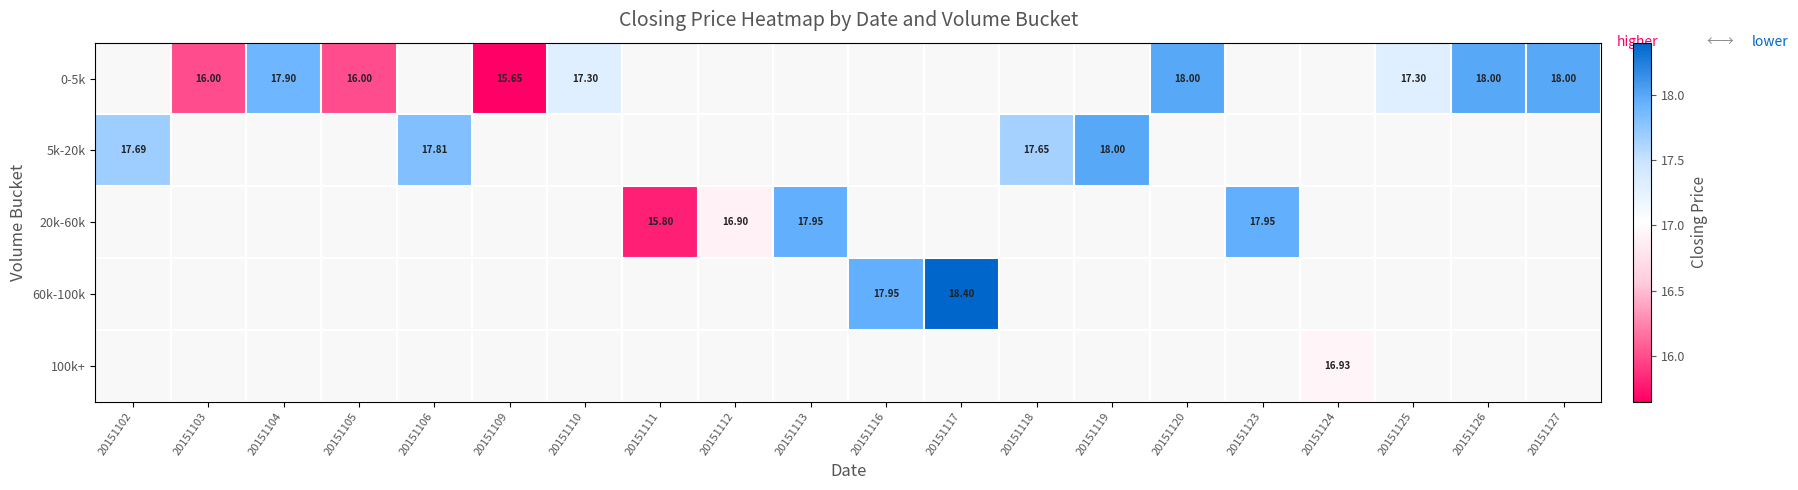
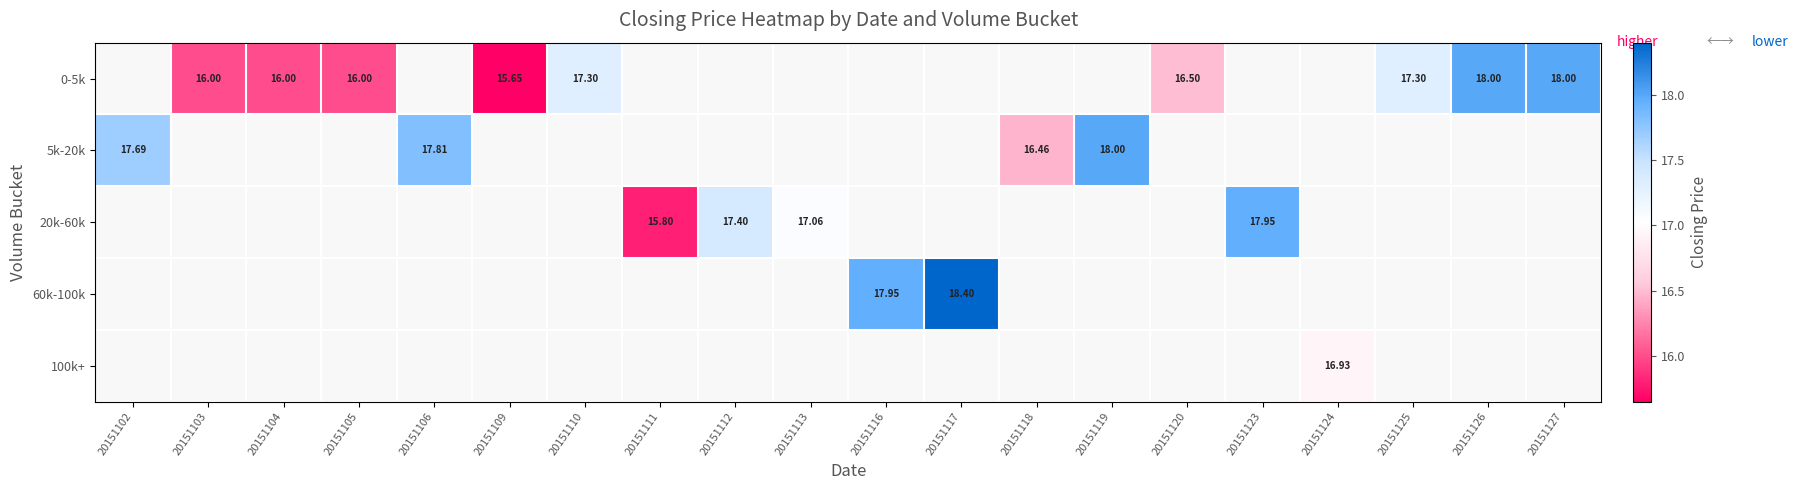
  {
    "0-5k": {
      "20151103": 16.00,
-     "20151104": 17.90,
+     "20151104": 16.00,
      "20151105": 16.00,
      "20151109": 15.65,
      "20151110": 17.30,
-     "20151120": 18.00,
+     "20151120": 16.50,
      "20151125": 17.30,
      "20151126": 18.00,
      "20151127": 18.00
    },
    "5k-20k": {
      "20151102": 17.69,
      "20151106": 17.81,
-     "20151118": 17.65,
+     "20151118": 16.46,
      "20151119": 18.00
    },
    "20k-60k": {
      "20151111": 15.80,
-     "20151112": 16.90,
-     "20151113": 17.95,
+     "20151112": 17.40,
+     "20151113": 17.06,
      "20151123": 17.95
    },
    "60k-100k": {
      "20151116": 17.95,
      "20151117": 18.40
    },
    "100k+": {
      "20151124": 16.93
    }
  }
